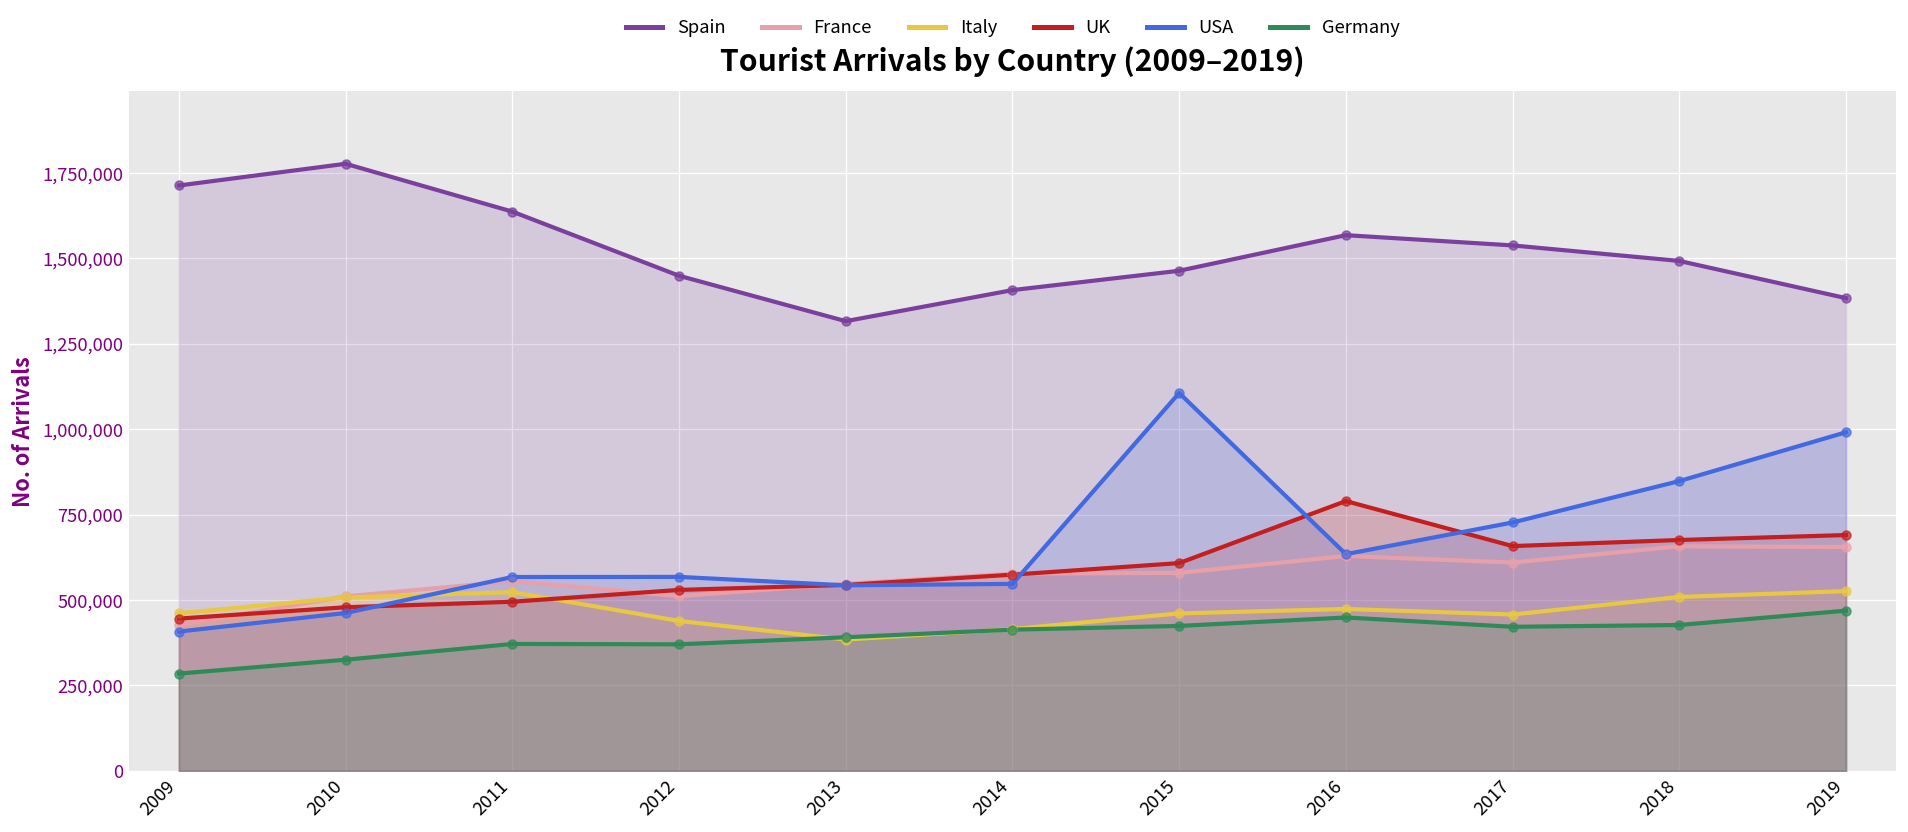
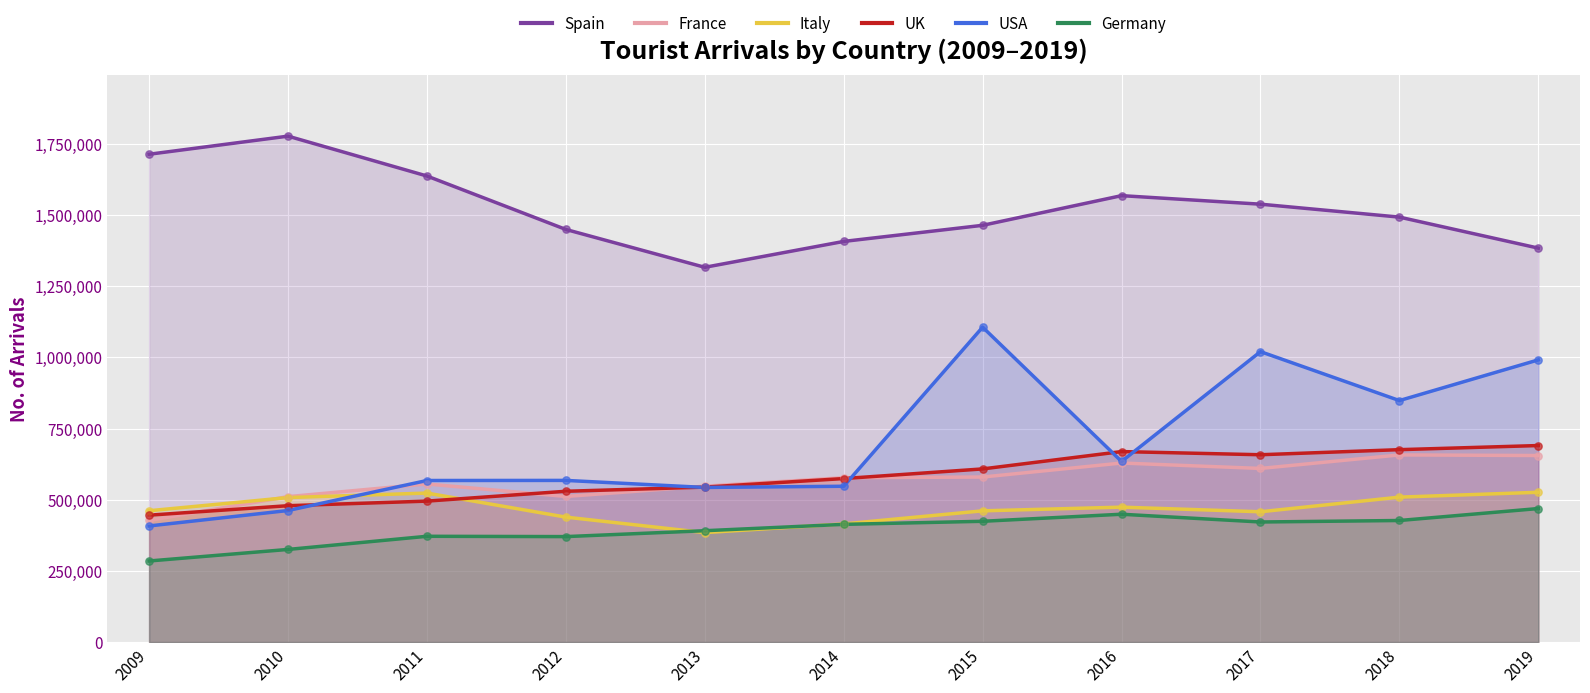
  {
    "Spain": {
      "2009": "1,710,000",
      "2010": "1,780,000",
      "2011": "1,640,000",
      "2012": "1,450,000",
      "2013": "1,320,000",
      "2014": "1,410,000",
      "2015": "1,460,000",
      "2016": "1,570,000",
      "2017": "1,540,000",
      "2018": "1,490,000",
      "2019": "1,380,000"
    },
    "France": {
      "2009": "430,000",
      "2011": "560,000",
      "2012": "510,000",
      "2015": "580,000",
      "2017": "610,000",
      "2018": "660,000",
      "2019": "660,000"
    },
    "Italy": {
      "2009": "460,000",
      "2011": "520,000",
      "2012": "440,000",
      "2015": "460,000",
      "2016": "470,000",
      "2017": "460,000",
      "2018": "510,000",
      "2019": "530,000"
    },
    "UK": {
      "2009": "450,000",
      "2010": "480,000",
      "2011": "500,000",
      "2012": "530,000",
      "2015": "610,000",
-     "2016": "790,000",
+     "2016": "670,000",
      "2017": "660,000",
      "2018": "680,000",
      "2019": "690,000"
    },
    "USA": {
      "2009": "410,000",
      "2010": "460,000",
      "2011": "570,000",
      "2012": "570,000",
      "2014": "550,000",
      "2015": "1,110,000",
-     "2017": "730,000",
+     "2017": "1,020,000",
      "2018": "850,000",
      "2019": "990,000"
    },
    "Germany": {
      "2009": "280,000",
      "2010": "330,000",
      "2011": "370,000",
      "2012": "370,000",
      "2015": "420,000",
      "2016": "450,000",
      "2017": "420,000",
      "2018": "430,000",
      "2019": "470,000"
    }
  }
